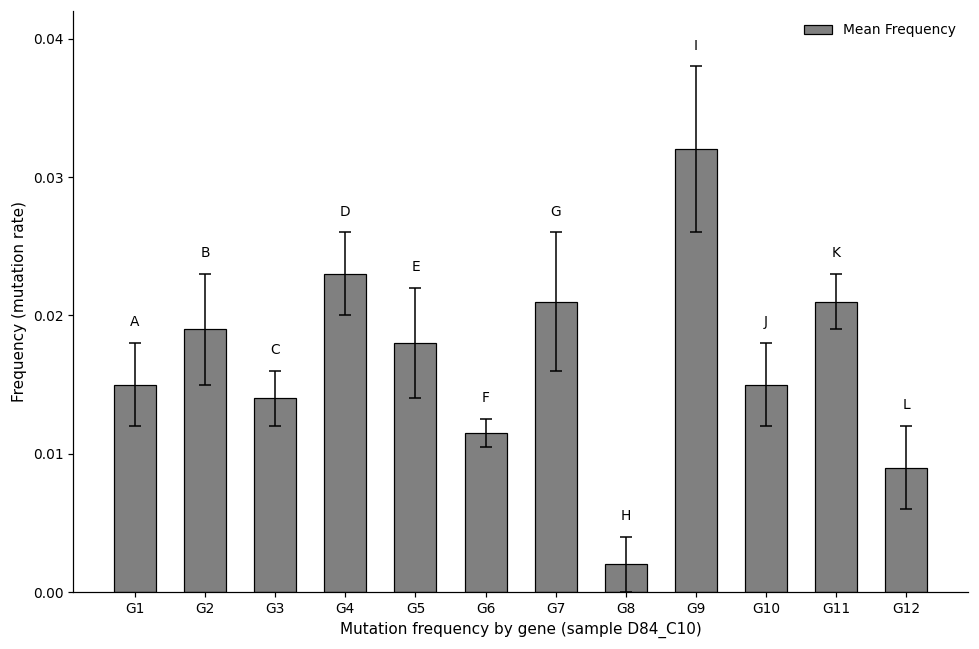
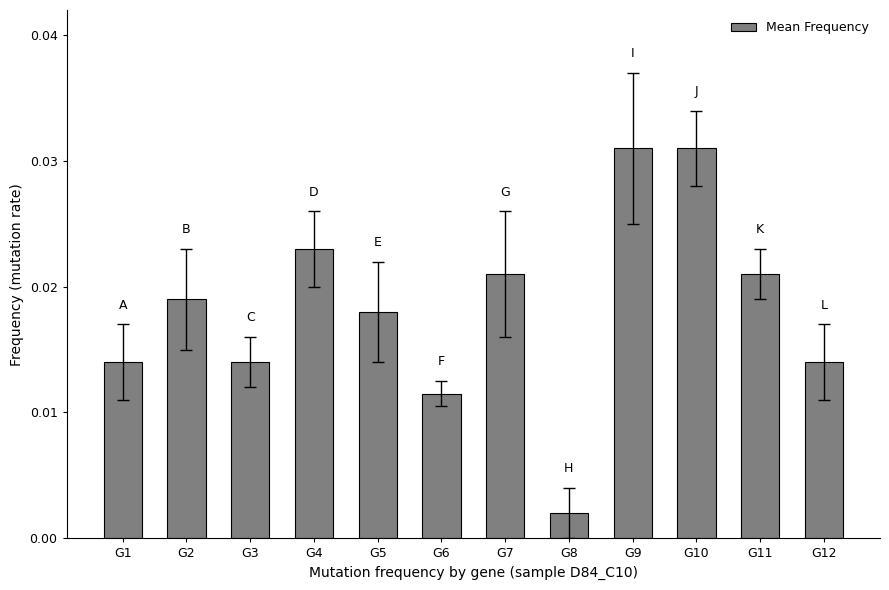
  {
    "Mean Frequency": {
-     "G1": 0.015,
+     "G1": 0.014,
      "G2": 0.019,
      "G3": 0.014,
      "G4": 0.023,
      "G5": 0.018,
      "G6": 0.0115,
      "G7": 0.021,
      "G8": 0.002,
-     "G9": 0.032,
-     "G10": 0.015,
+     "G9": 0.031,
+     "G10": 0.031,
      "G11": 0.021,
-     "G12": 0.009
+     "G12": 0.014
    }
  }
